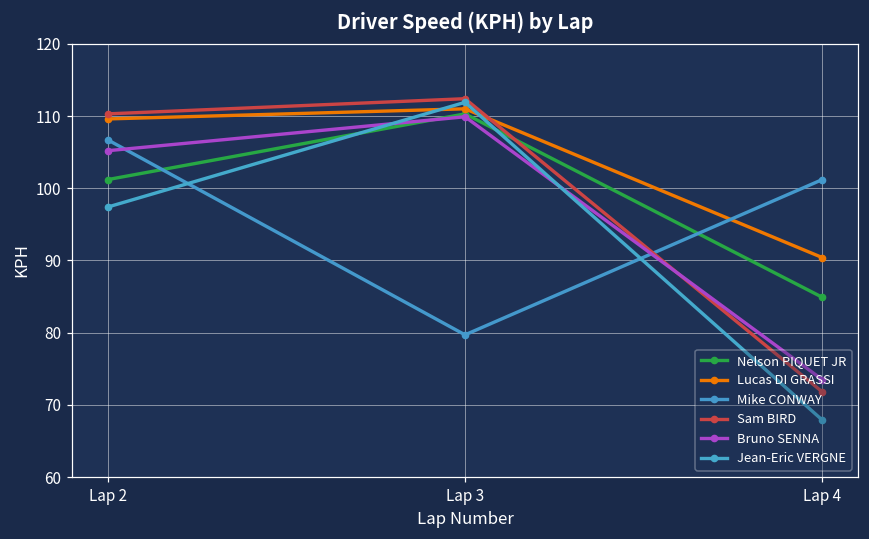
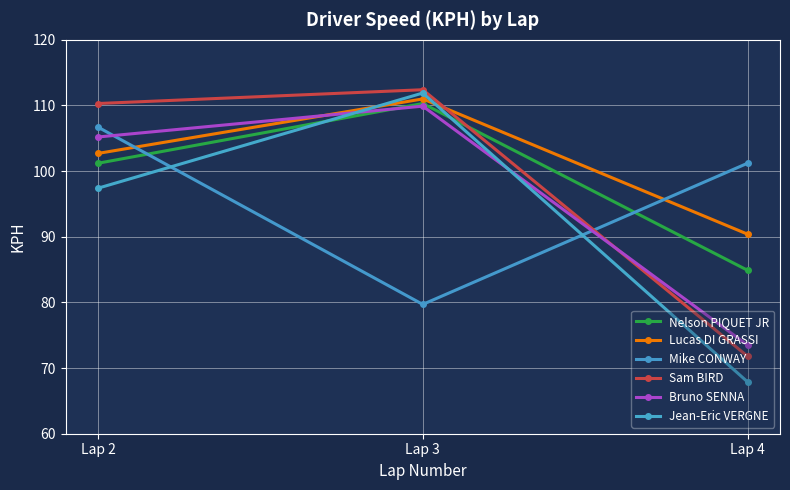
  {
    "Nelson PIQUET JR": {
      "Lap 2": 101,
      "Lap 3": 110,
      "Lap 4": 85
    },
    "Lucas DI GRASSI": {
-     "Lap 2": 110,
+     "Lap 2": 103,
      "Lap 3": 111,
      "Lap 4": 90
    },
    "Sam BIRD": {
      "Lap 2": 110,
      "Lap 3": 112
    },
    "Bruno SENNA": {
      "Lap 2": 105,
      "Lap 3": 110
    }
  }
